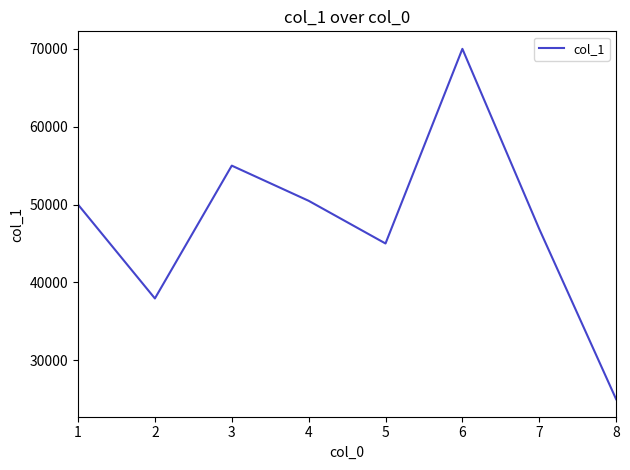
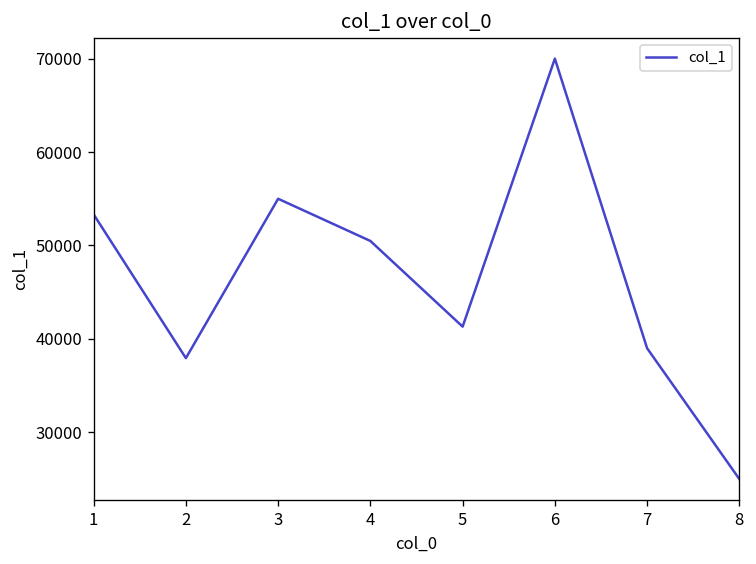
  {
-   "1": 50000,
+   "1": 53000,
    "2": 38000,
    "3": 55000,
    "4": 50000,
-   "5": 45000,
+   "5": 41000,
    "6": 70000,
-   "7": 47000,
+   "7": 39000,
    "8": 25000
  }
